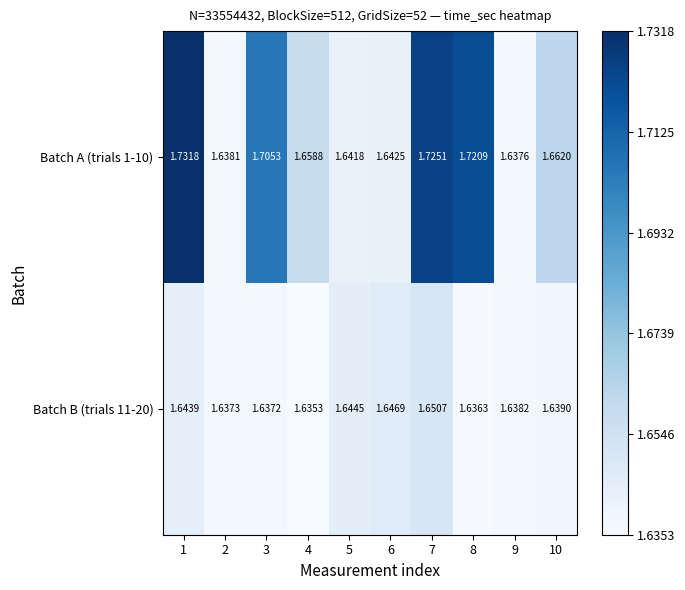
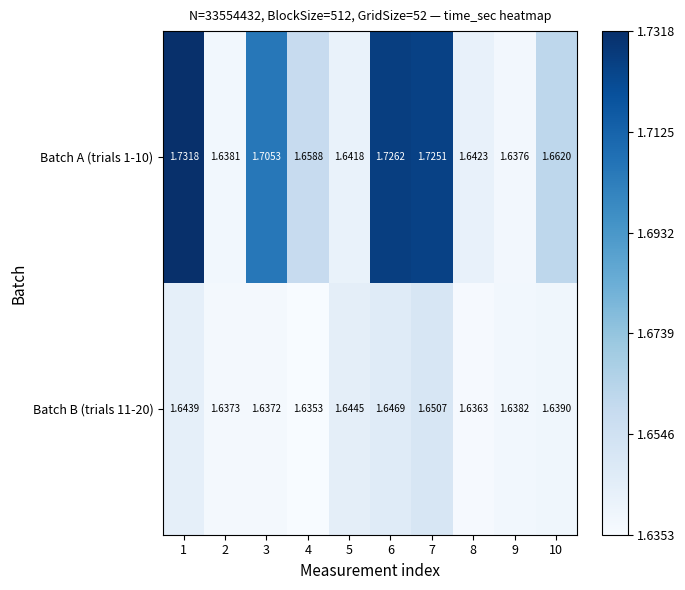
  {
    "Batch A (trials 1-10)": {
      "1": 1.7318,
      "2": 1.6381,
      "3": 1.7053,
      "4": 1.6588,
      "5": 1.6418,
-     "6": 1.6425,
+     "6": 1.7262,
      "7": 1.7251,
-     "8": 1.7209,
+     "8": 1.6423,
      "9": 1.6376,
      "10": 1.6620
    },
    "Batch B (trials 11-20)": {
      "1": 1.6439,
      "2": 1.6373,
      "3": 1.6372,
      "4": 1.6353,
      "5": 1.6445,
      "6": 1.6469,
      "7": 1.6507,
      "8": 1.6363,
      "9": 1.6382,
      "10": 1.6390
    }
  }
